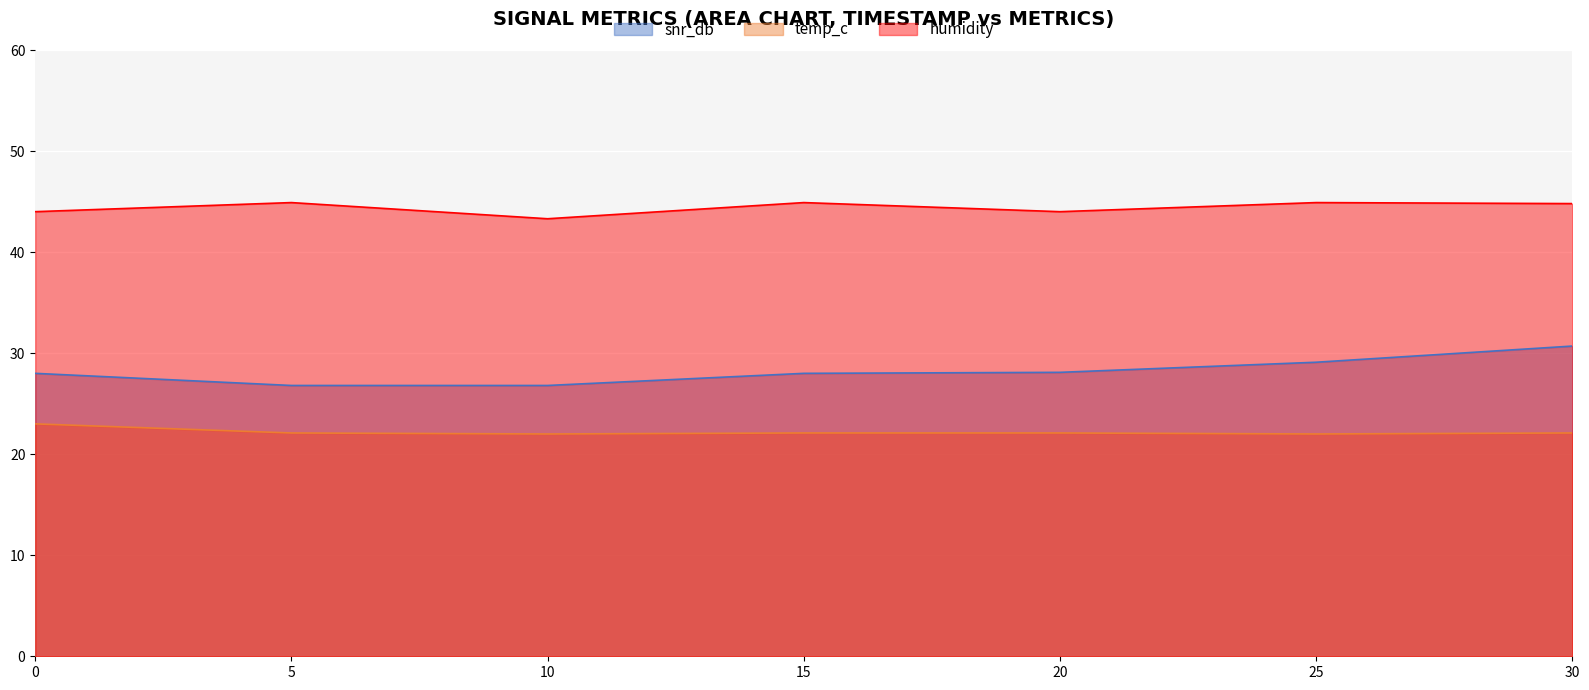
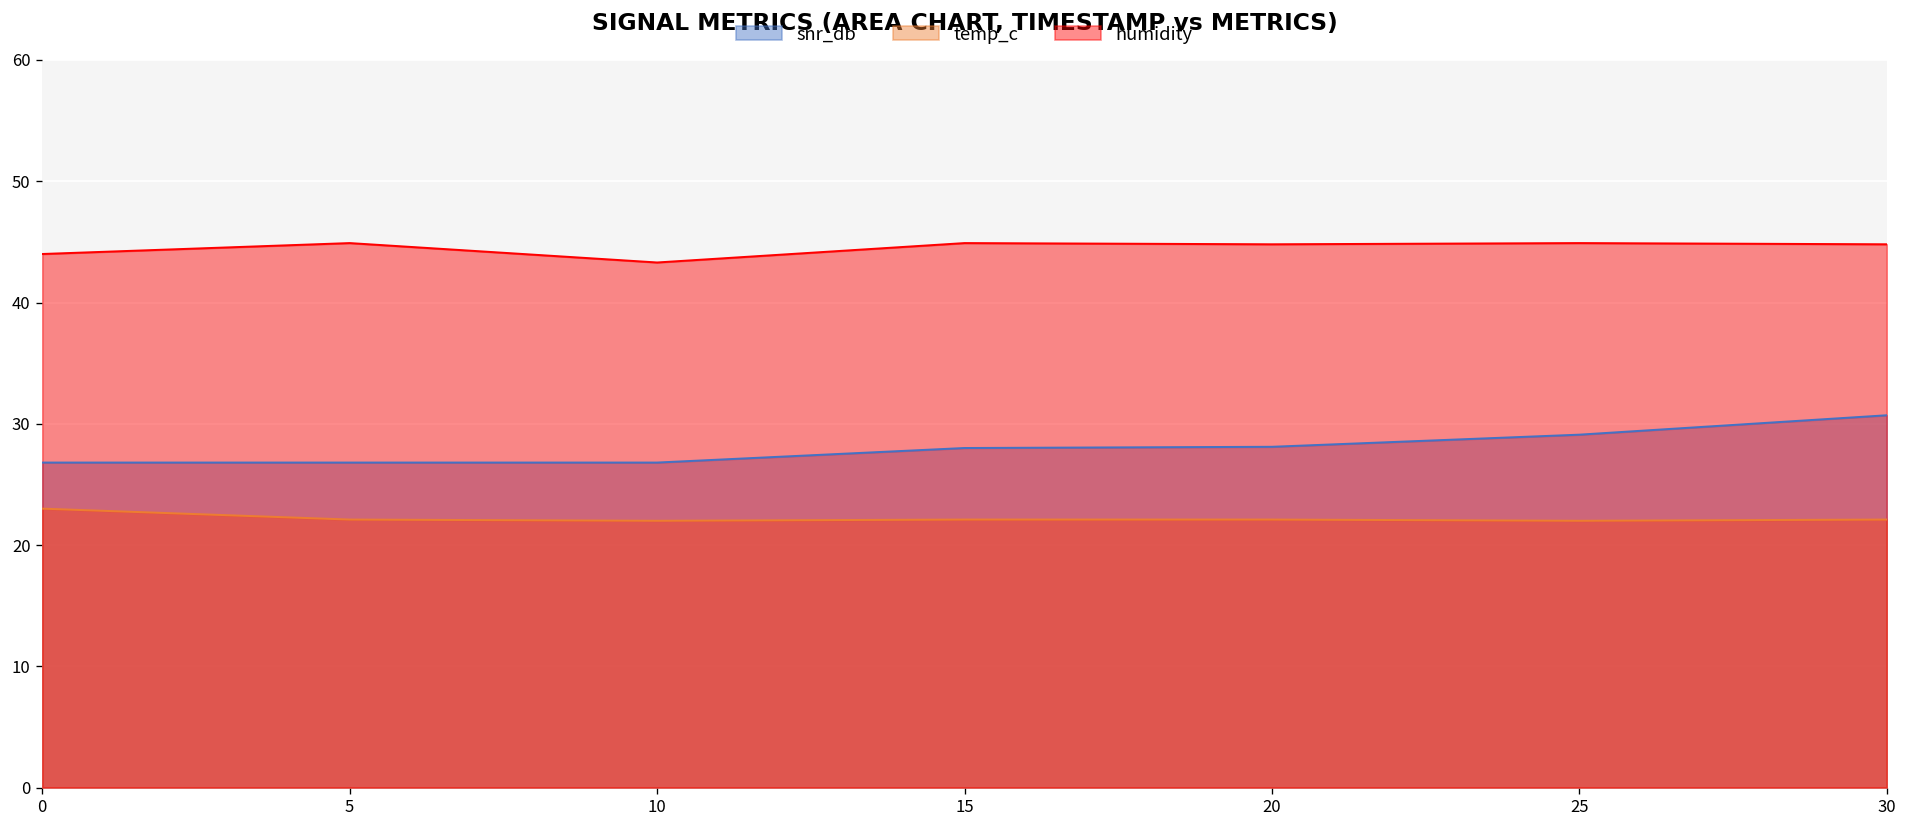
  {
    "snr_db": {
-     "0": 28.0,
+     "0": 26.8,
      "5": 26.8,
      "10": 26.8,
      "15": 28.0,
      "20": 28.1,
      "25": 29.1,
      "30": 30.7
    },
    "temp_c": {
      "0": 23.0,
      "5": 22.1,
      "10": 22.0,
      "15": 22.1,
      "20": 22.1,
      "25": 22.0,
      "30": 22.1
    },
    "humidity": {
      "0": 44.0,
      "5": 44.9,
      "10": 43.3,
      "15": 44.9,
-     "20": 44.0,
+     "20": 44.8,
      "25": 44.9,
      "30": 44.8
    }
  }
